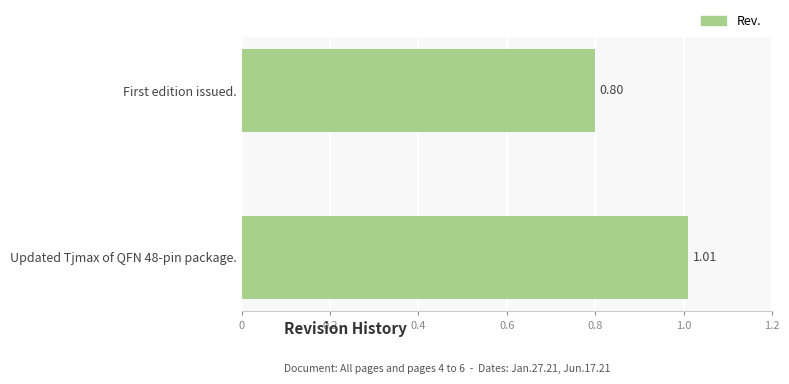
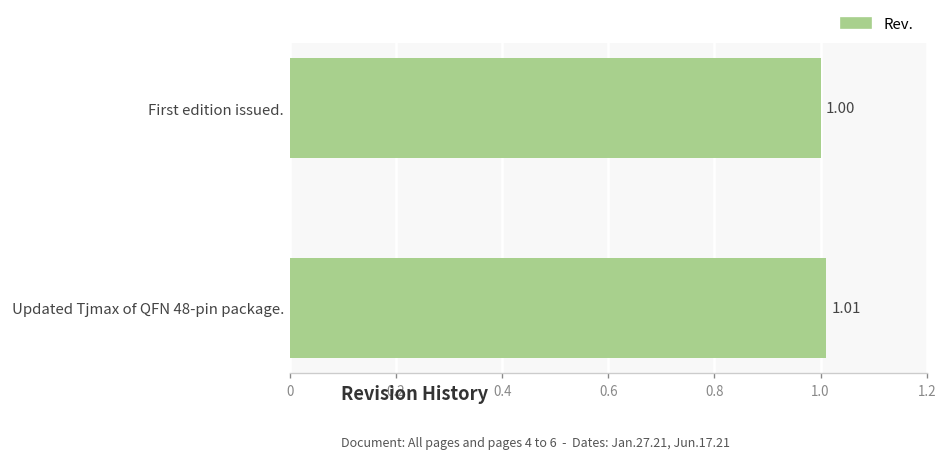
  {
-   "First edition issued.": 0.80,
+   "First edition issued.": 1.00,
    "Updated Tjmax of QFN 48-pin package.": 1.01
  }
